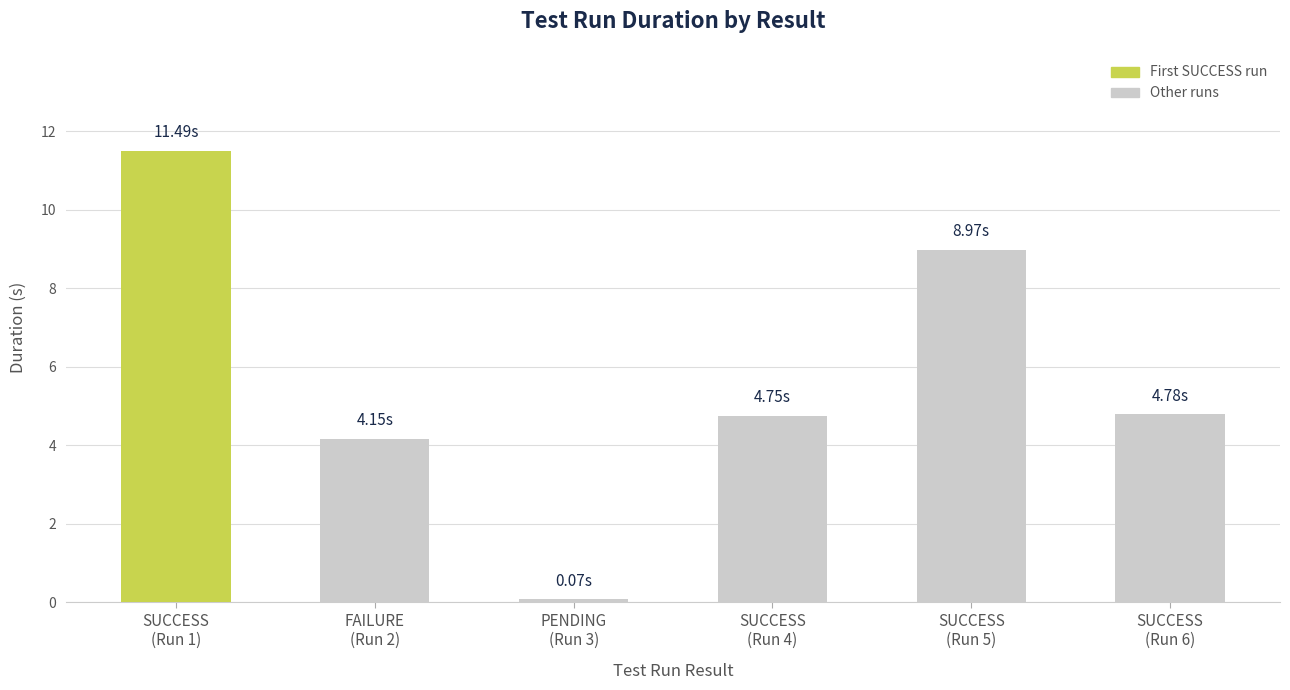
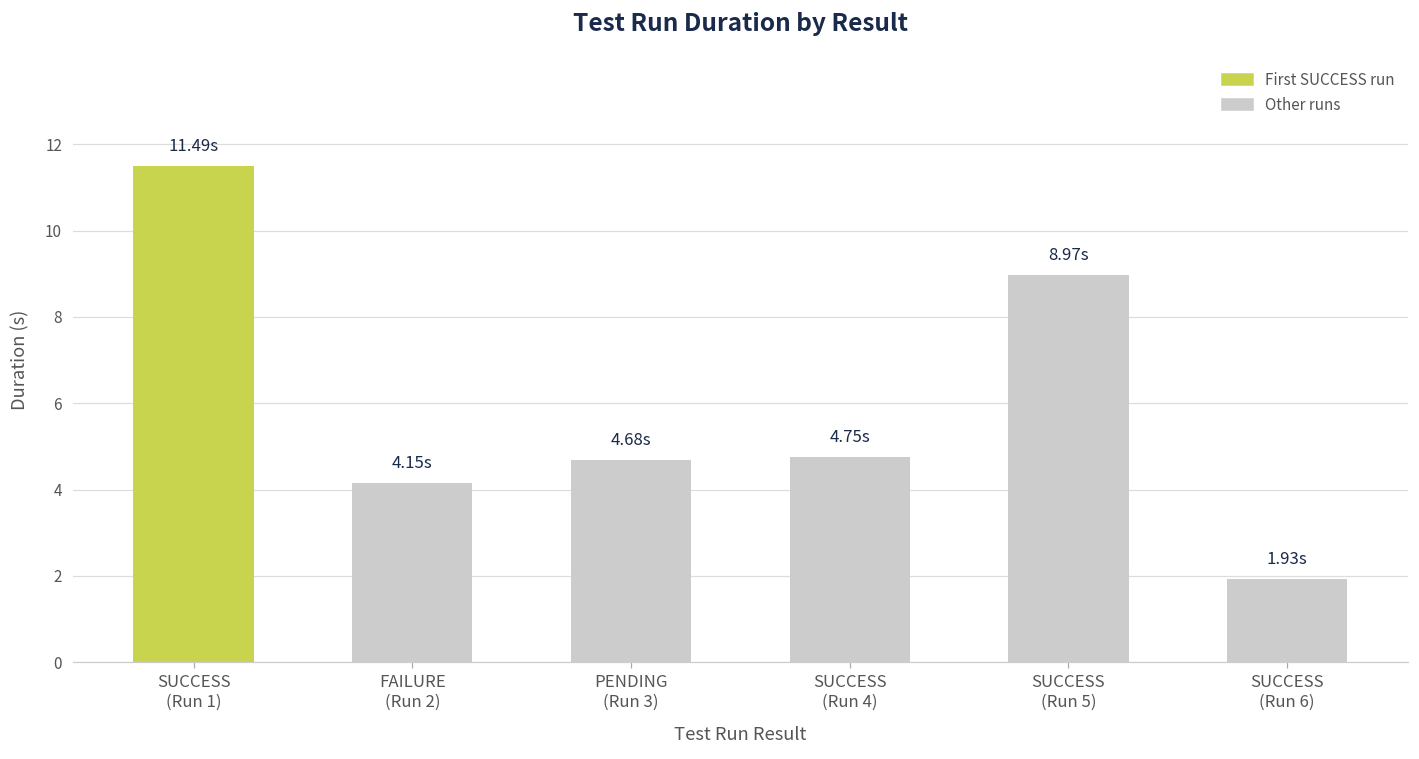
  {
    "SUCCESS (Run 1)": "11.49s",
    "FAILURE (Run 2)": "4.15s",
-   "PENDING (Run 3)": "0.07s",
+   "PENDING (Run 3)": "4.68s",
    "SUCCESS (Run 4)": "4.75s",
    "SUCCESS (Run 5)": "8.97s",
-   "SUCCESS (Run 6)": "4.78s"
+   "SUCCESS (Run 6)": "1.93s"
  }
